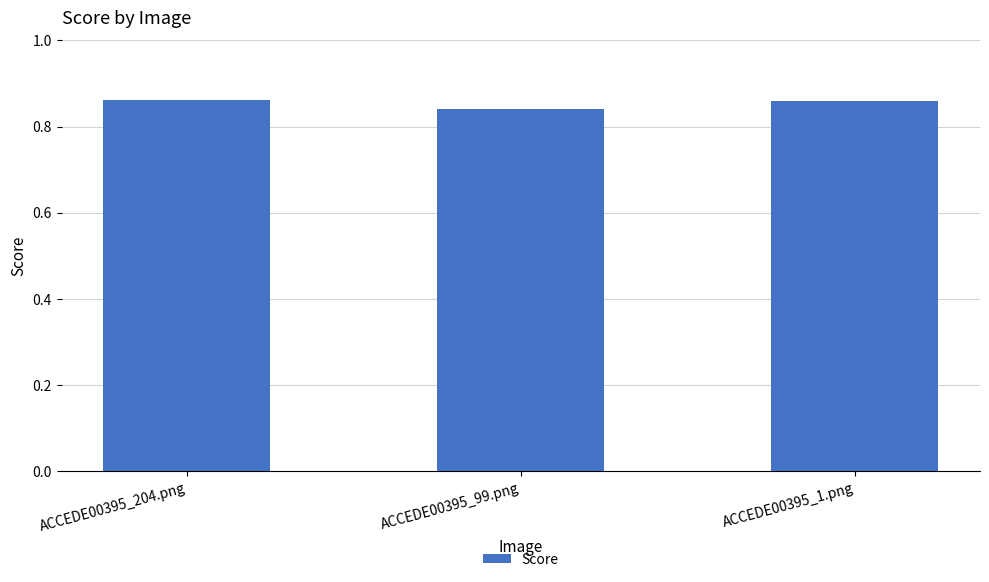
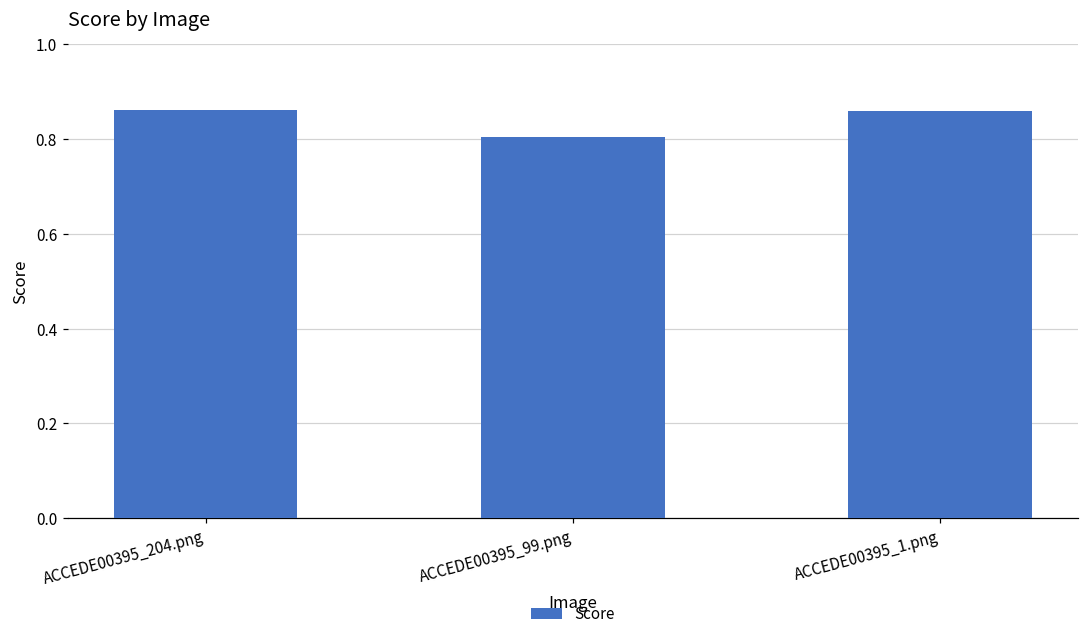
  {
    "ACCEDE00395_204.png": 0.86,
-   "ACCEDE00395_99.png": 0.84,
+   "ACCEDE00395_99.png": 0.81,
    "ACCEDE00395_1.png": 0.86
  }
